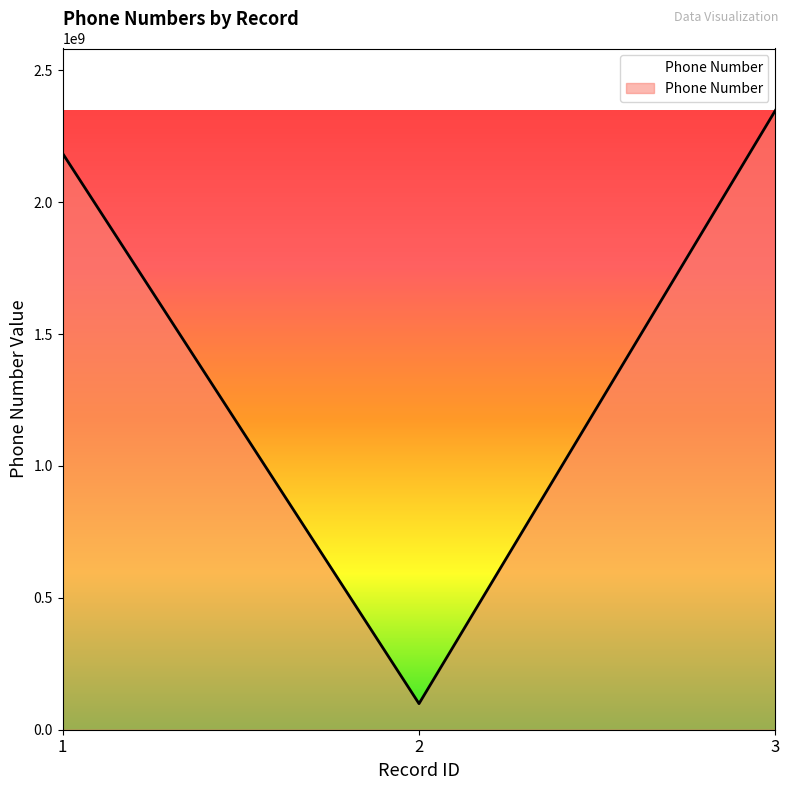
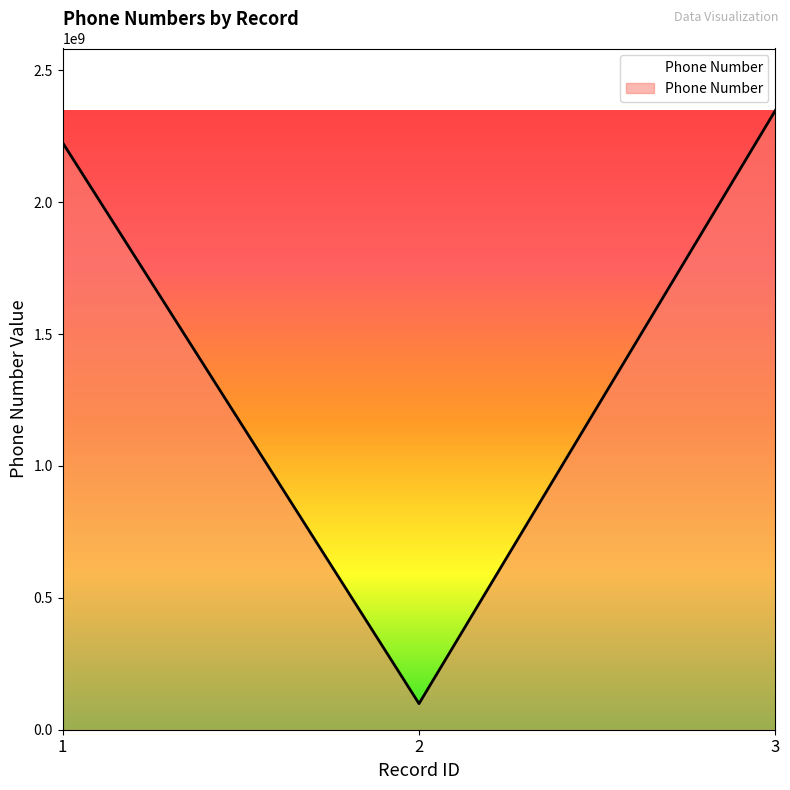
  {
-   "1": 2180000000,
+   "1": 2230000000,
    "2": 100000000,
    "3": 2350000000
  }
